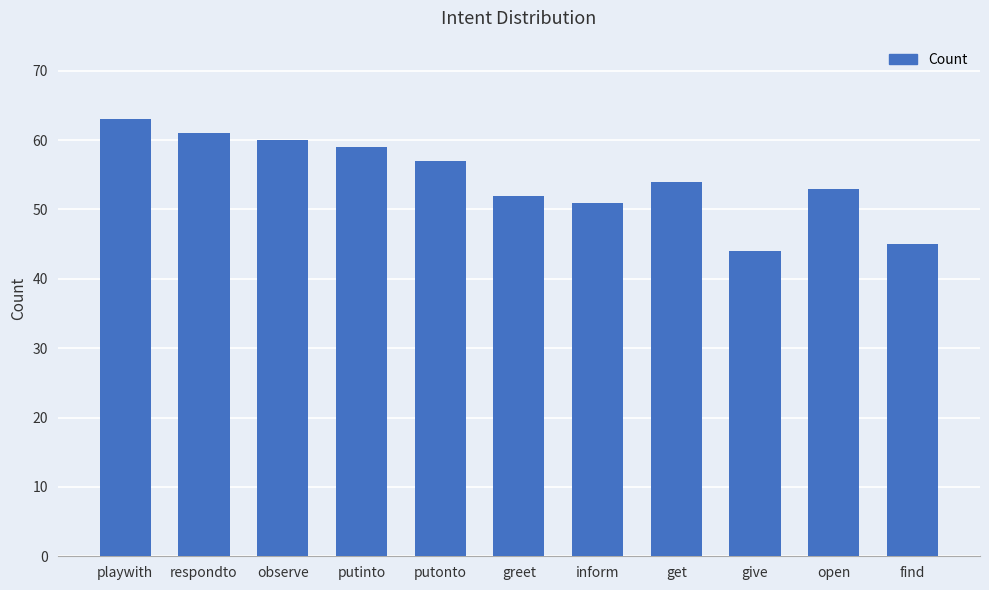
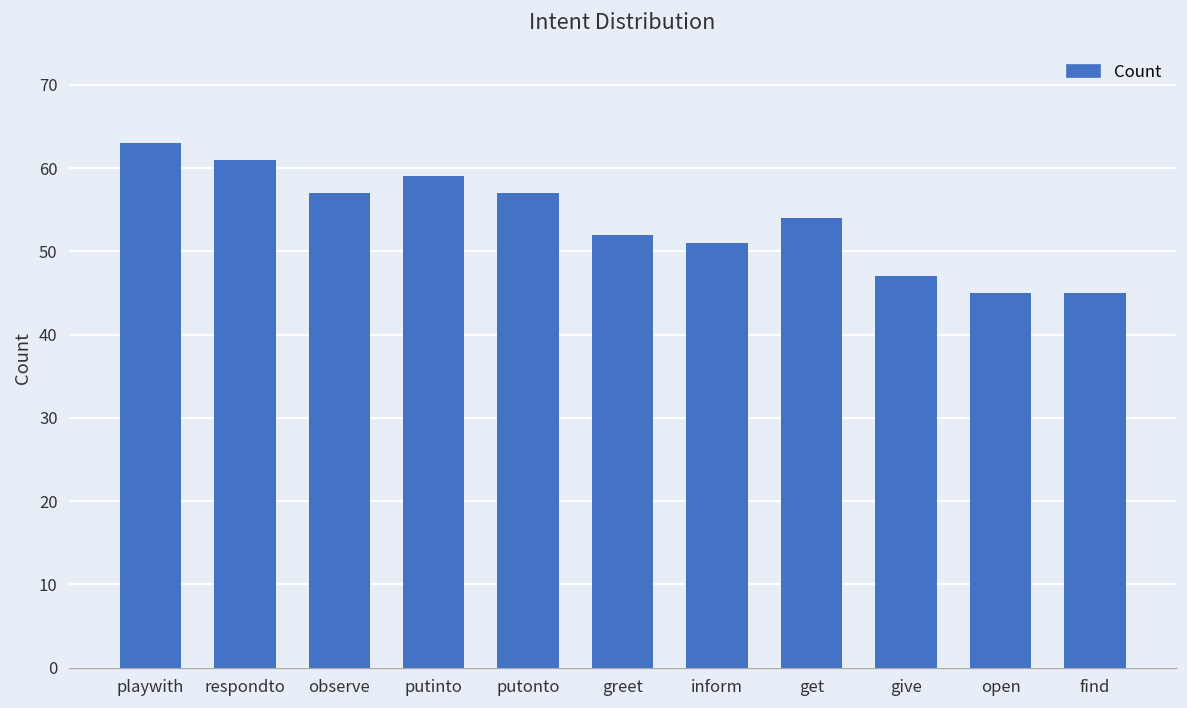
  {
    "playwith": 63,
    "respondto": 61,
-   "observe": 60,
+   "observe": 57,
    "putinto": 59,
    "putonto": 57,
    "greet": 52,
    "inform": 51,
    "get": 54,
-   "give": 44,
-   "open": 53,
+   "give": 47,
+   "open": 45,
    "find": 45
  }
